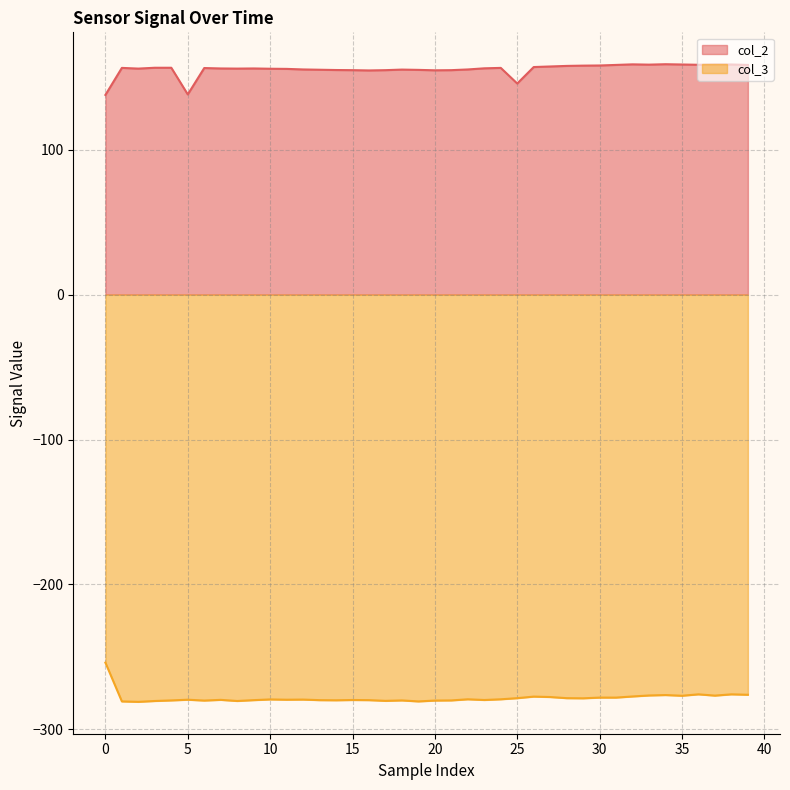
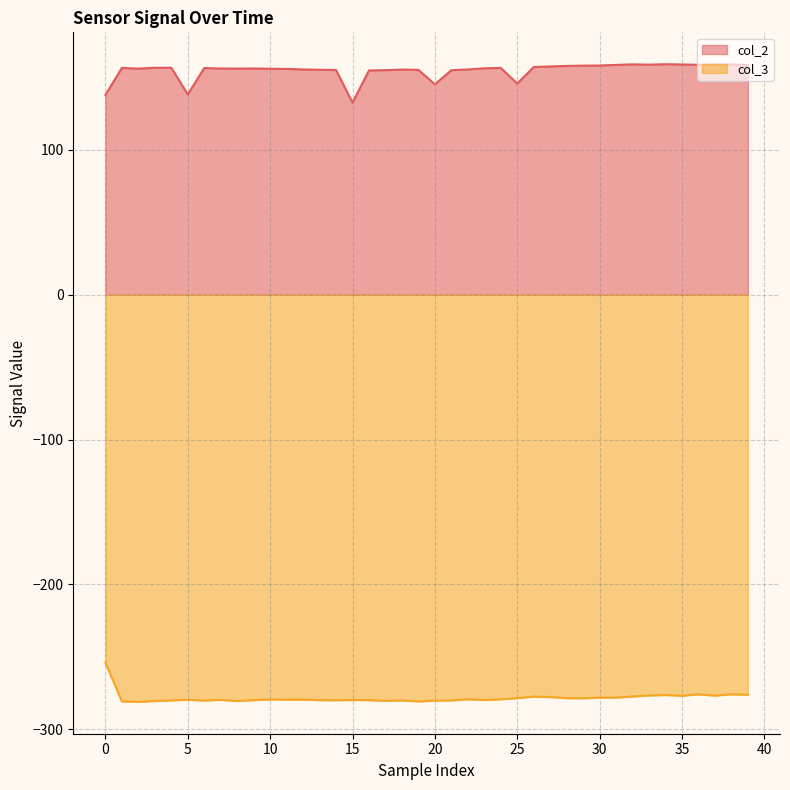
  {
    "col_2": {
      "0": 138,
      "5": 138,
      "10": 156,
-     "15": 155,
-     "20": 155,
+     "15": 132,
+     "20": 145,
      "25": 146,
      "30": 158,
      "35": 159
    }
  }
